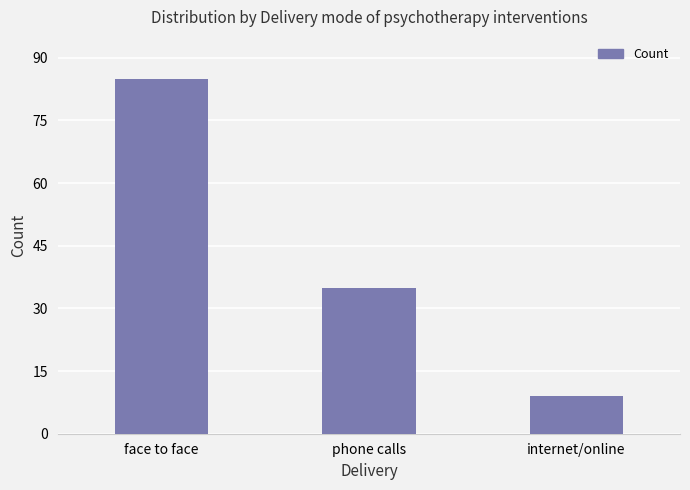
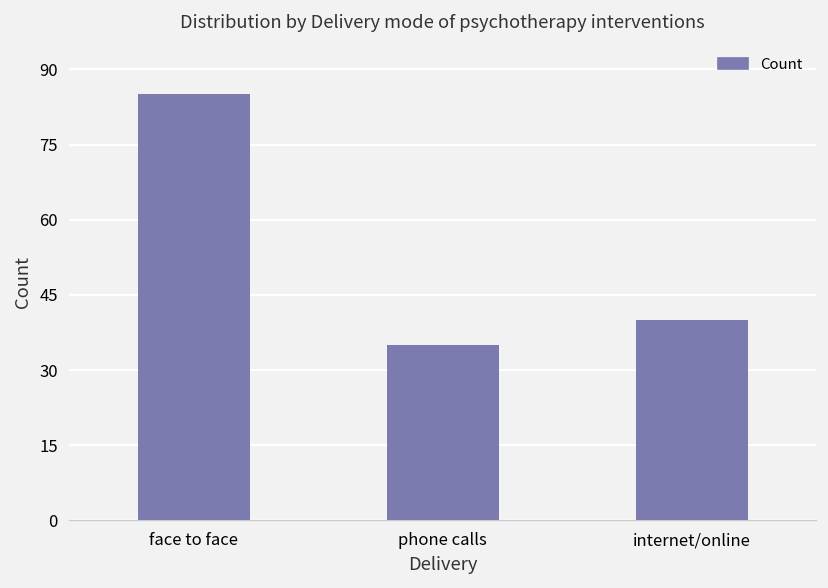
  {
    "face to face": 85,
    "phone calls": 35,
-   "internet/online": 9
+   "internet/online": 40
  }
